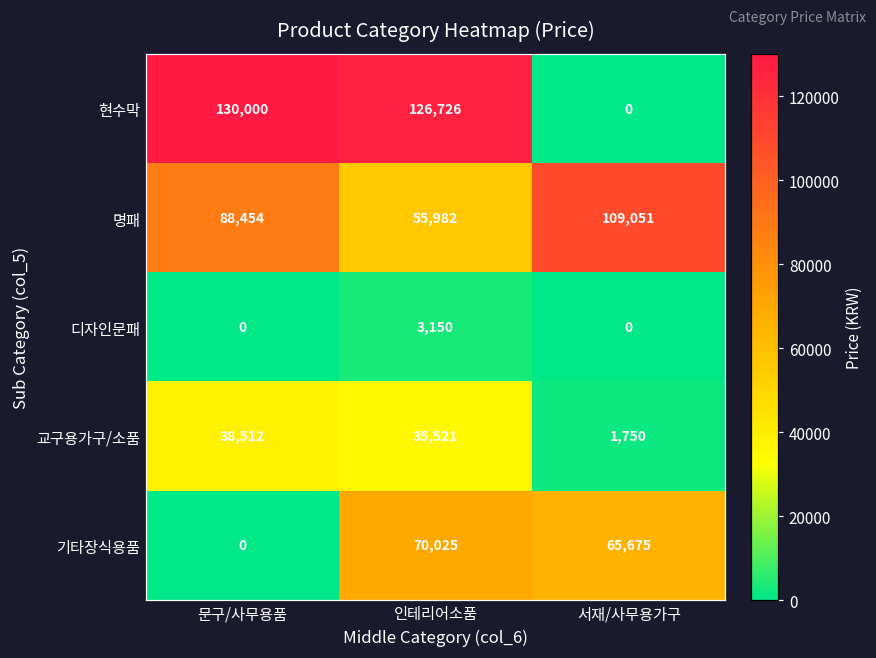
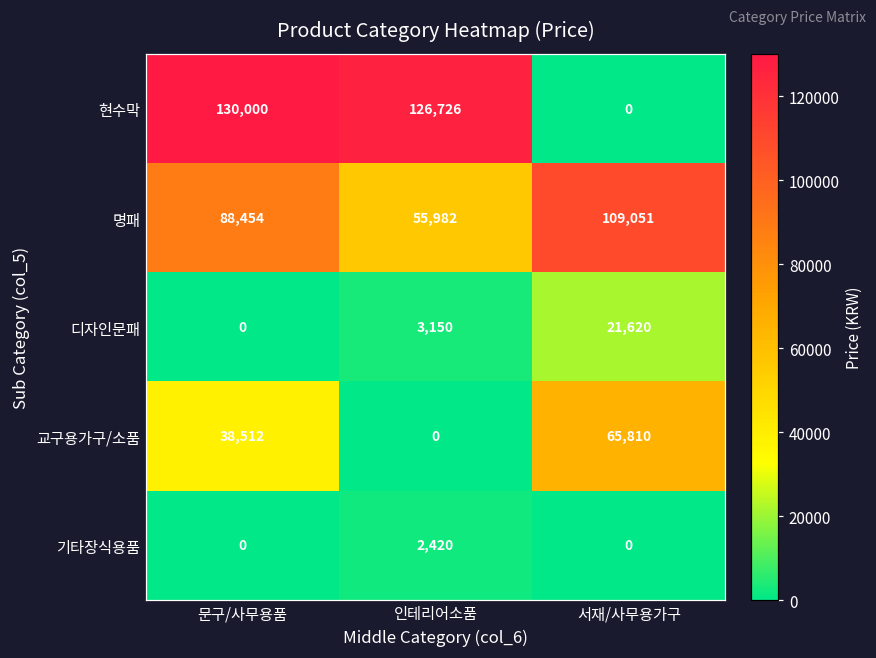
  {
    "현수막": {
      "문구/사무용품": "130,000",
      "인테리어소품": "126,726",
      "서재/사무용가구": "0"
    },
    "명패": {
      "문구/사무용품": "88,454",
      "인테리어소품": "55,982",
      "서재/사무용가구": "109,051"
    },
    "디자인문패": {
      "문구/사무용품": "0",
      "인테리어소품": "3,150",
-     "서재/사무용가구": "0"
+     "서재/사무용가구": "21,620"
    },
    "교구용가구/소품": {
      "문구/사무용품": "38,512",
-     "인테리어소품": "35,521",
-     "서재/사무용가구": "1,750"
+     "인테리어소품": "0",
+     "서재/사무용가구": "65,810"
    },
    "기타장식용품": {
      "문구/사무용품": "0",
-     "인테리어소품": "70,025",
-     "서재/사무용가구": "65,675"
+     "인테리어소품": "2,420",
+     "서재/사무용가구": "0"
    }
  }
